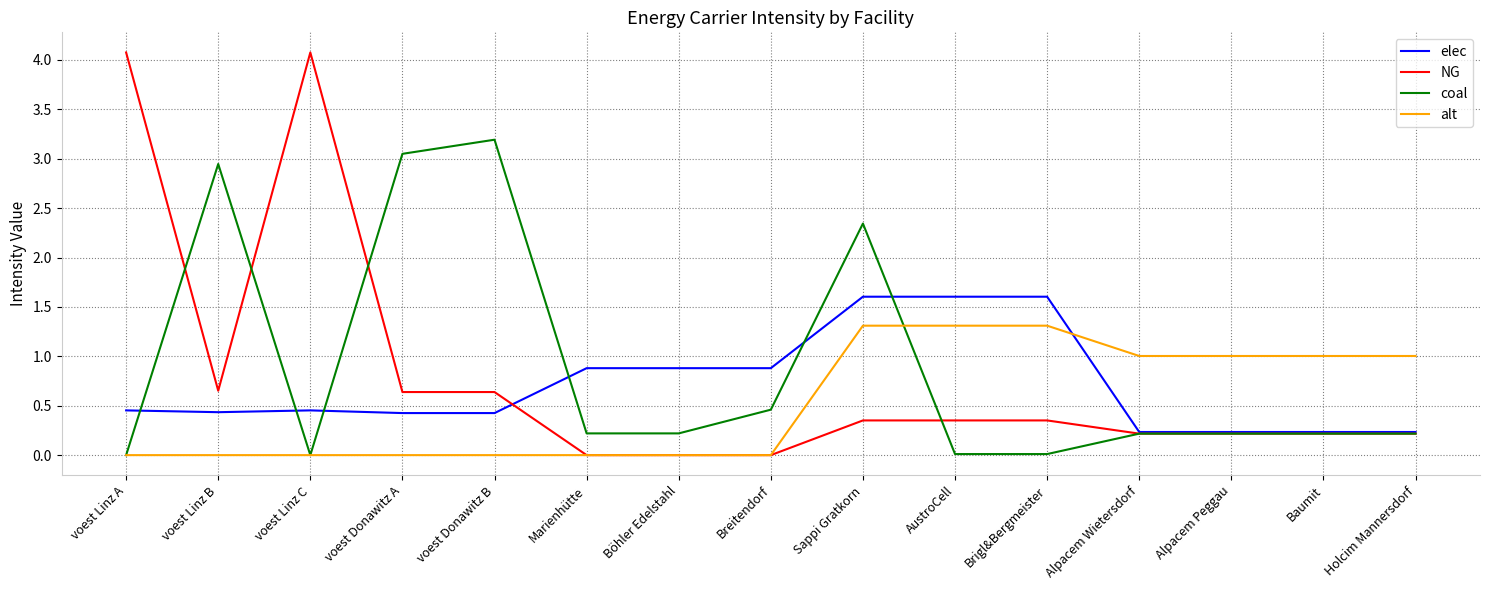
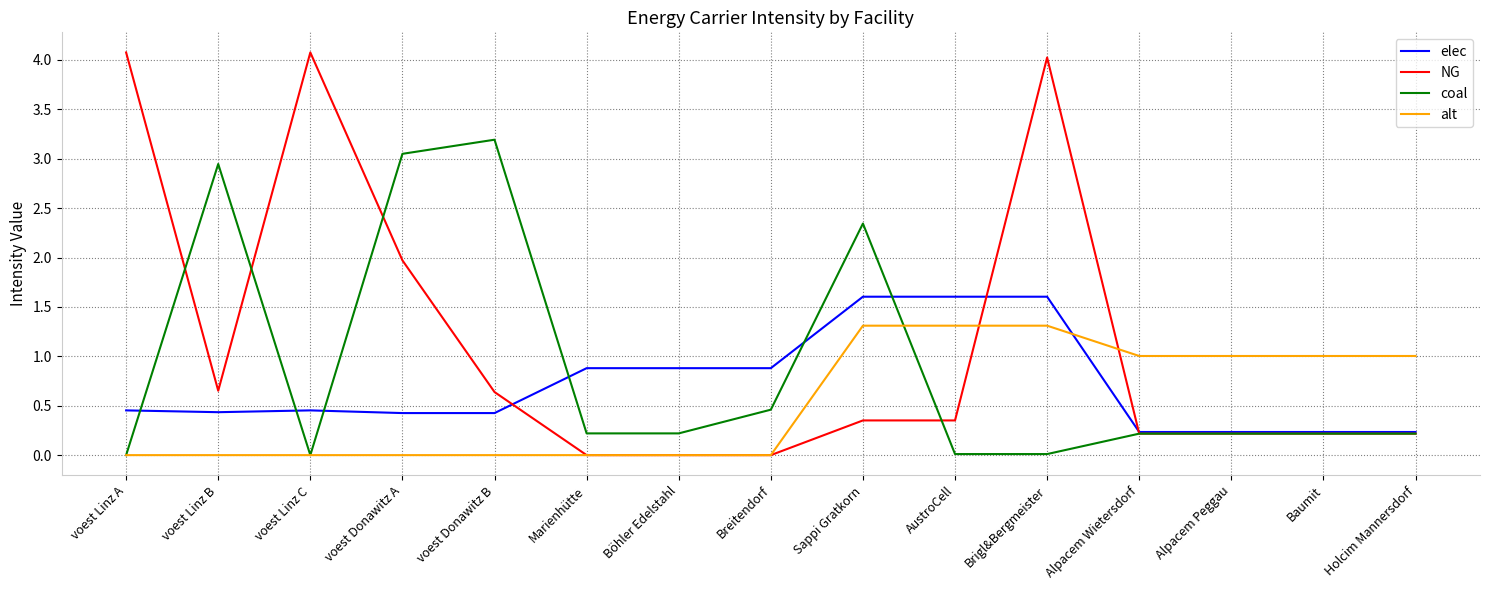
  {
    "elec": {
      "voest Linz A": 0.5,
      "voest Linz B": 0.4,
      "voest Linz C": 0.5,
      "voest Donawitz A": 0.4,
      "voest Donawitz B": 0.4,
      "Marienhütte": 0.9,
      "Böhler Edelstahl": 0.9,
      "Breitendorf": 0.9,
      "Sappi Gratkorn": 1.6,
      "AustroCell": 1.6,
      "Brigl&Bergmeister": 1.6
    },
    "NG": {
      "voest Linz A": 4.1,
      "voest Linz B": 0.7,
      "voest Linz C": 4.1,
-     "voest Donawitz A": 0.6,
+     "voest Donawitz A": 2.0,
      "voest Donawitz B": 0.6,
      "Sappi Gratkorn": 0.4,
      "AustroCell": 0.4,
-     "Brigl&Bergmeister": 0.4
+     "Brigl&Bergmeister": 4.0
    },
    "coal": {
      "voest Linz B": 2.9,
      "voest Donawitz A": 3.0,
      "voest Donawitz B": 3.2,
      "Marienhütte": 0.2,
      "Böhler Edelstahl": 0.2,
      "Breitendorf": 0.5,
      "Sappi Gratkorn": 2.3,
      "AustroCell": 0.0,
      "Brigl&Bergmeister": 0.0
    },
    "alt": {
      "voest Linz B": 0.0,
      "voest Donawitz A": 0.0,
      "voest Donawitz B": 0.0,
      "Sappi Gratkorn": 1.3,
      "AustroCell": 1.3,
      "Brigl&Bergmeister": 1.3,
      "Alpacem Wietersdorf": 1.0,
      "Alpacem Peggau": 1.0,
      "Baumit": 1.0,
      "Holcim Mannersdorf": 1.0
    }
  }
